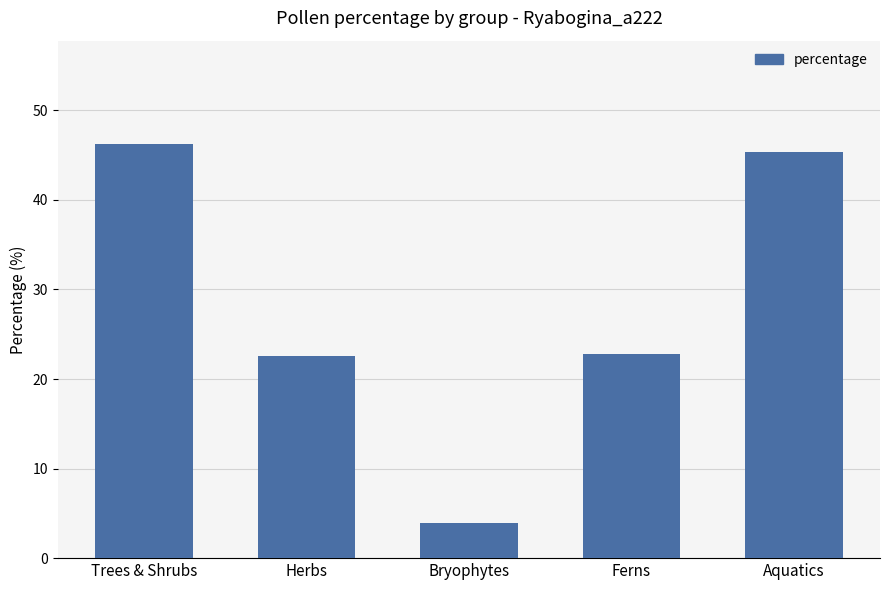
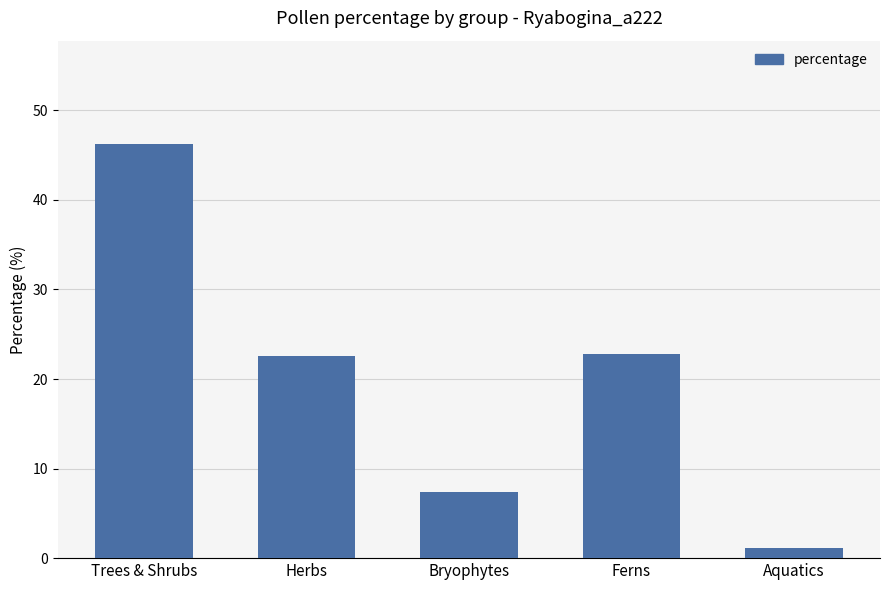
  {
    "Trees & Shrubs": 46,
    "Herbs": 23,
-   "Bryophytes": 4,
+   "Bryophytes": 7,
    "Ferns": 23,
-   "Aquatics": 45
+   "Aquatics": 1
  }
